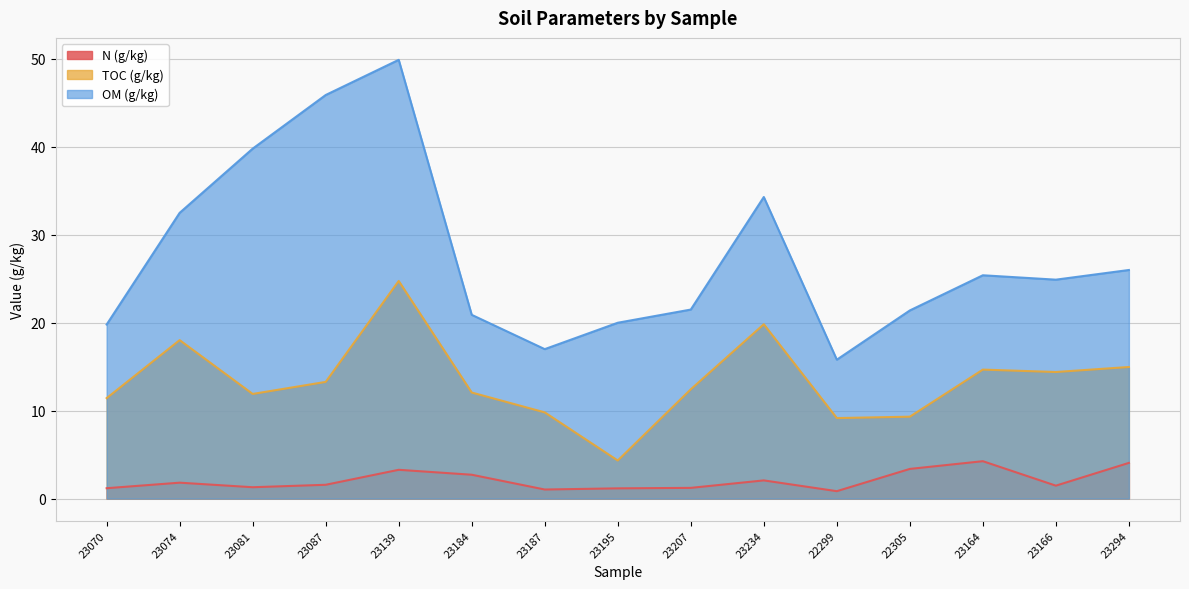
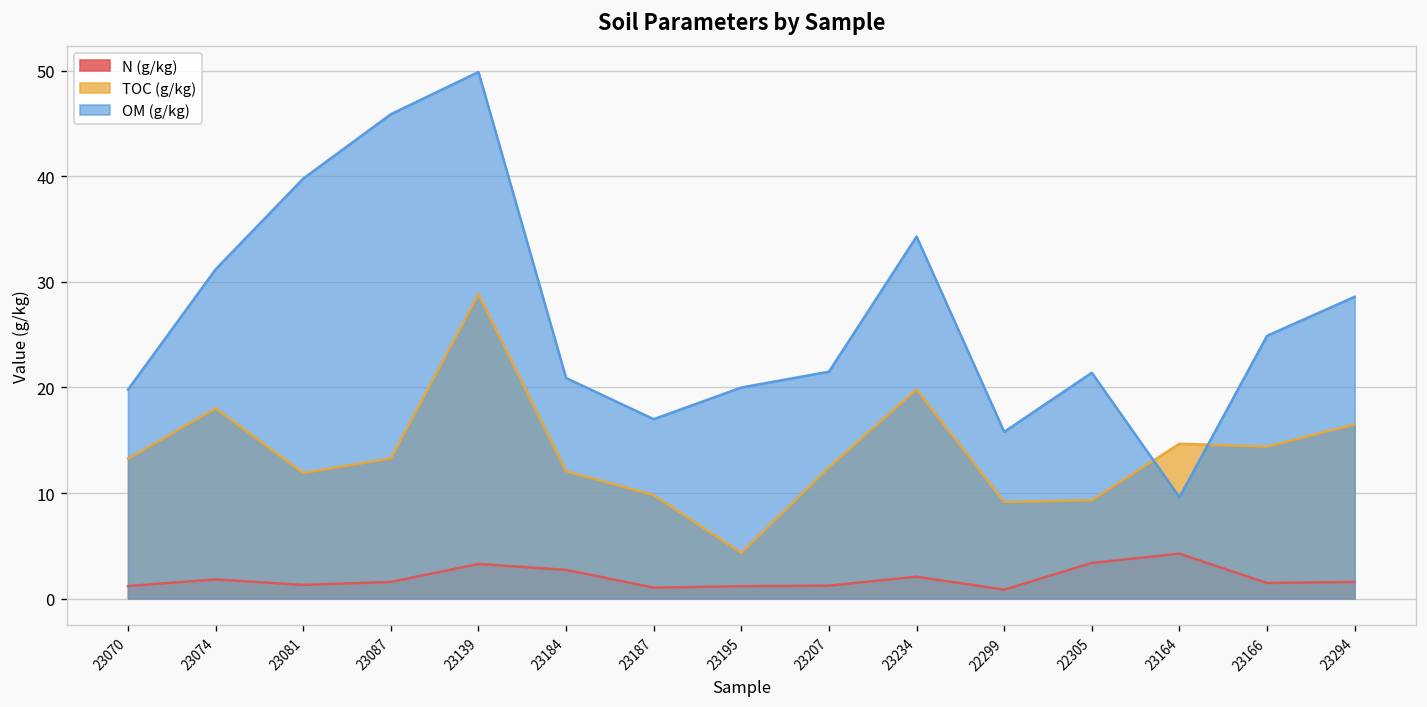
  {
    "N (g/kg)": {
      "23070": 1,
      "23074": 2,
      "23081": 1,
      "23087": 2,
      "23139": 3,
      "23184": 3,
      "23187": 1,
      "23195": 1,
      "23207": 1,
      "23234": 2,
      "22299": 1,
      "22305": 3,
      "23164": 4,
      "23166": 1,
-     "23294": 4
+     "23294": 2
    },
    "TOC (g/kg)": {
-     "23070": 11,
+     "23070": 13,
      "23074": 18,
      "23081": 12,
      "23087": 13,
-     "23139": 25,
+     "23139": 29,
      "23184": 12,
      "23187": 10,
      "23195": 4,
      "23207": 12,
      "23234": 20,
      "22299": 9,
      "22305": 9,
      "23164": 15,
      "23166": 14,
-     "23294": 15
+     "23294": 17
    },
    "OM (g/kg)": {
      "23070": 20,
-     "23074": 33,
+     "23074": 31,
      "23081": 40,
      "23087": 46,
      "23139": 50,
      "23184": 21,
      "23187": 17,
      "23195": 20,
      "23207": 22,
      "23234": 34,
      "22299": 16,
      "22305": 21,
-     "23164": 25,
+     "23164": 10,
      "23166": 25,
-     "23294": 26
+     "23294": 29
    }
  }
